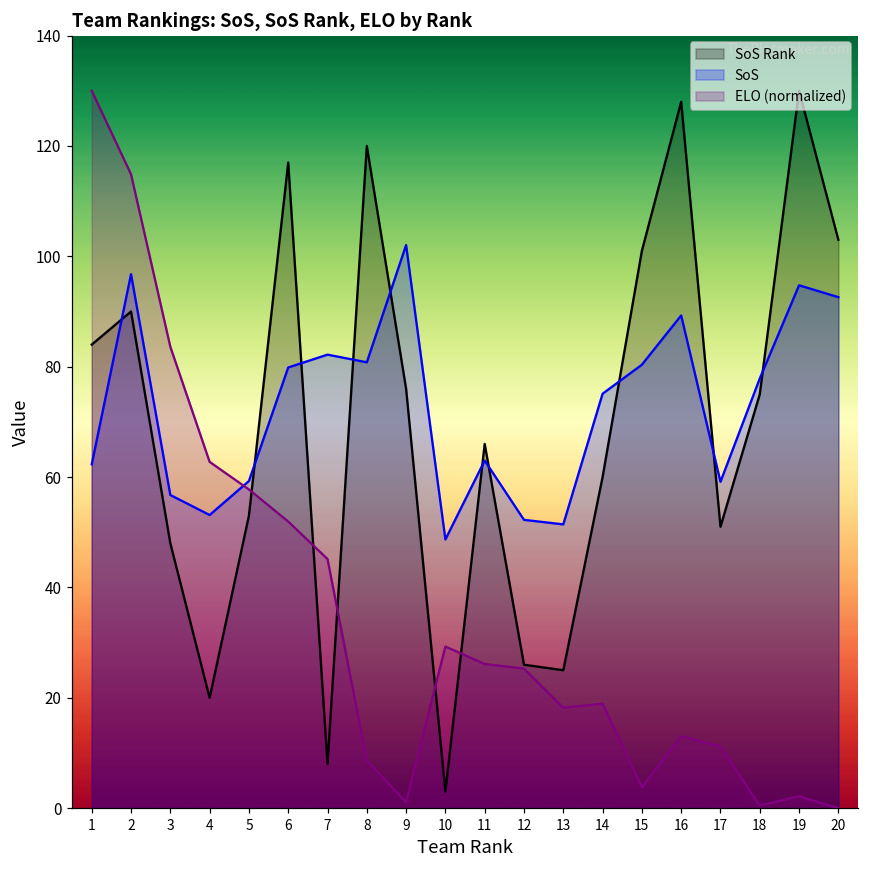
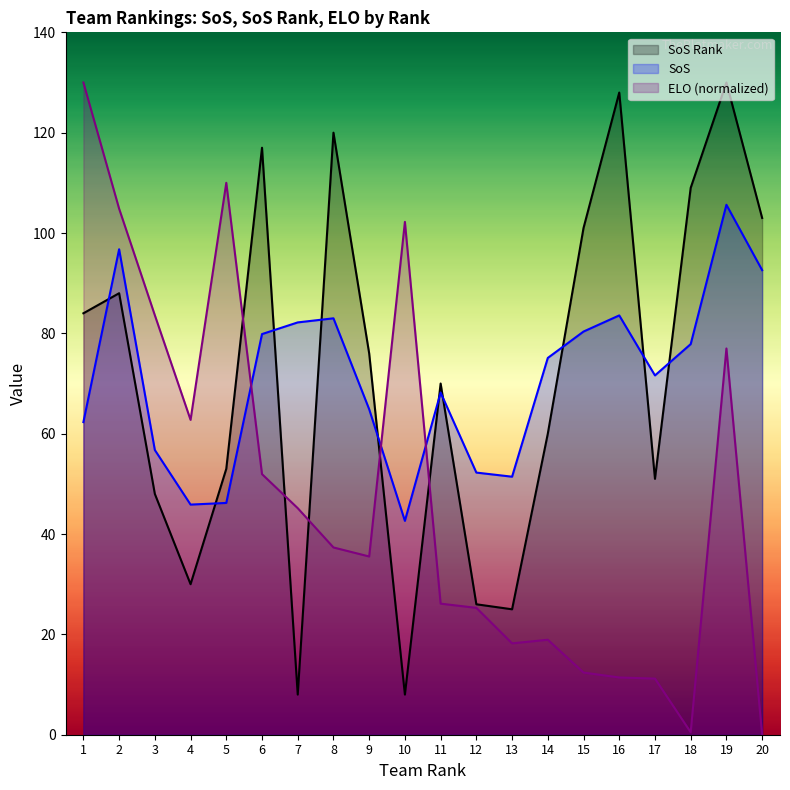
  {
    "SoS Rank": {
      "1": 84,
-     "2": 90,
+     "2": 88,
      "3": 48,
-     "4": 20,
+     "4": 30,
      "5": 53,
      "6": 117,
      "7": 8,
      "8": 120,
      "9": 76,
-     "10": 3,
-     "11": 66,
+     "10": 8,
+     "11": 70,
      "12": 26,
      "13": 25,
      "14": 60,
      "15": 101,
      "16": 128,
      "17": 51,
-     "18": 75,
+     "18": 109,
      "20": 103
    },
    "SoS": {
      "1": 62,
      "2": 97,
      "3": 57,
-     "4": 53,
-     "5": 59,
+     "4": 46,
+     "5": 46,
      "6": 80,
      "7": 82,
-     "8": 81,
-     "9": 102,
-     "10": 49,
-     "11": 63,
+     "8": 83,
+     "9": 65,
+     "10": 43,
+     "11": 68,
      "12": 52,
      "13": 51,
      "14": 75,
      "15": 80,
-     "16": 89,
-     "17": 59,
+     "16": 84,
+     "17": 72,
      "18": 78,
-     "19": 95,
+     "19": 106,
      "20": 93
    },
    "ELO (normalized)": {
      "1": 130,
-     "2": 115,
+     "2": 105,
      "3": 84,
      "4": 63,
-     "5": 58,
+     "5": 110,
      "6": 52,
      "7": 45,
-     "8": 9,
-     "9": 1,
-     "10": 29,
+     "8": 37,
+     "9": 36,
+     "10": 102,
      "11": 26,
      "12": 25,
      "13": 18,
      "14": 19,
-     "15": 4,
-     "16": 13,
+     "15": 12,
+     "16": 11,
      "17": 11,
      "18": 0,
-     "19": 2,
+     "19": 77,
      "20": 0
    }
  }
